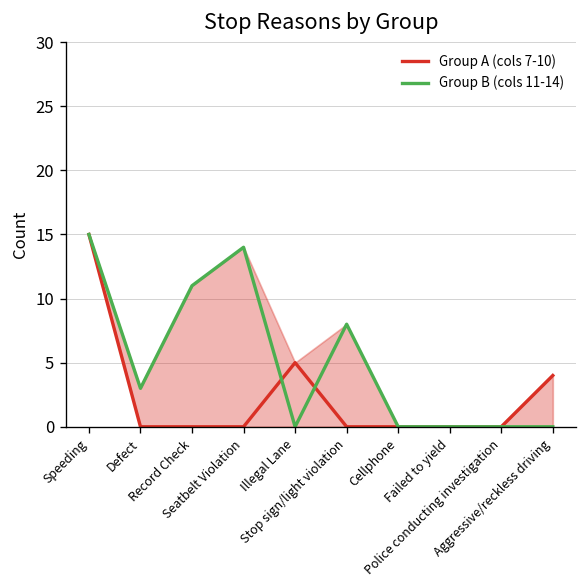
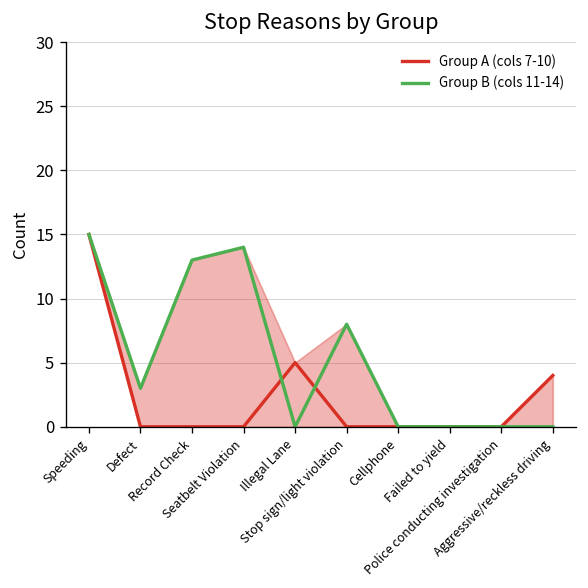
  {
    "Group B (cols 11-14)": {
-     "Record Check": 11,
+     "Record Check": 13,
      "Illegal Lane": 0,
      "Aggressive/reckless driving": 0
    }
  }
